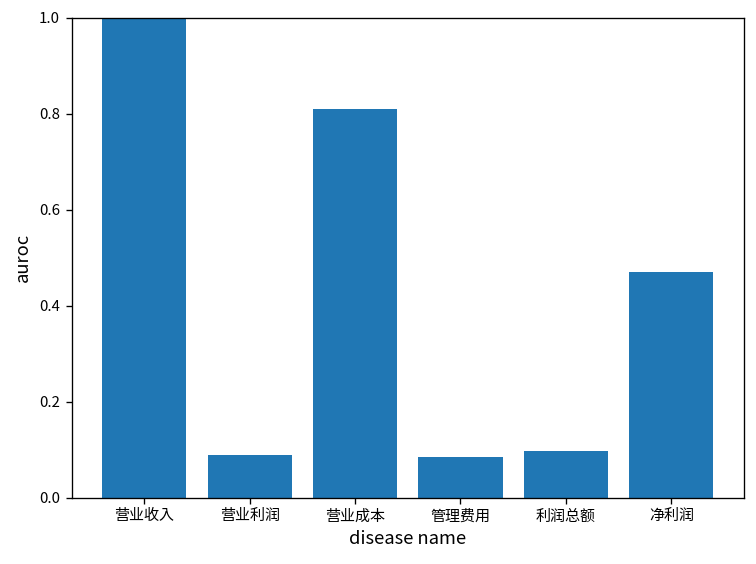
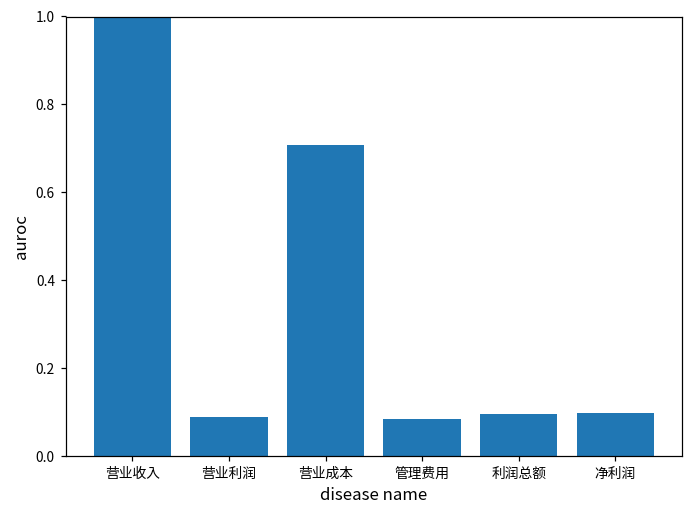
  {
    "营业收入": 1.00,
    "营业利润": 0.09,
-   "营业成本": 0.81,
+   "营业成本": 0.71,
    "管理费用": 0.09,
    "利润总额": 0.10,
-   "净利润": 0.47
+   "净利润": 0.10
  }
